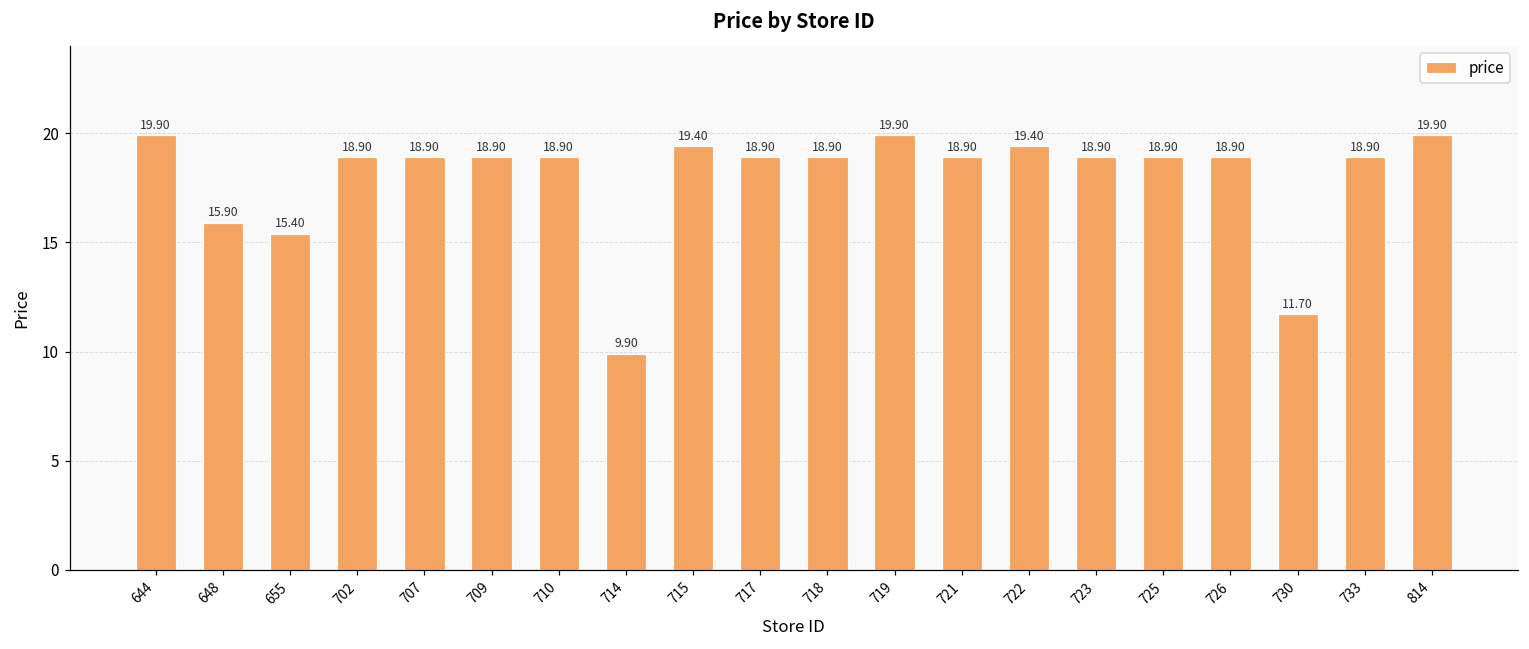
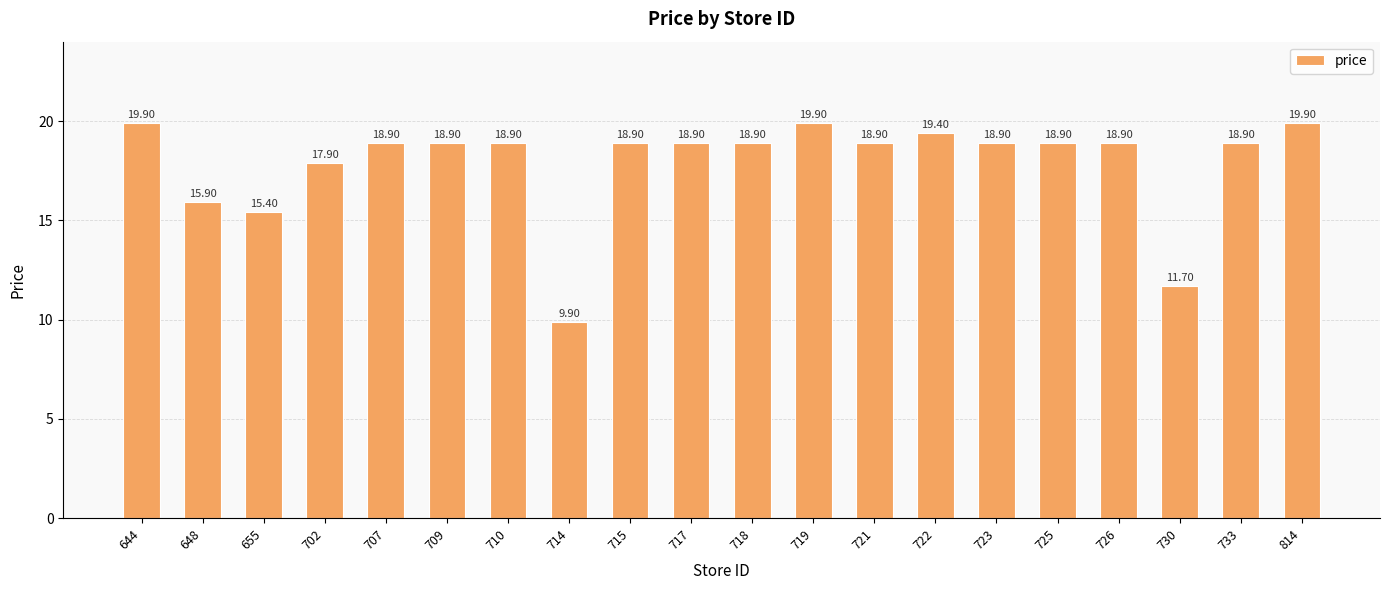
  {
    "644": 19.90,
    "648": 15.90,
    "655": 15.40,
-   "702": 18.90,
+   "702": 17.90,
    "707": 18.90,
    "709": 18.90,
    "710": 18.90,
    "714": 9.90,
-   "715": 19.40,
+   "715": 18.90,
    "717": 18.90,
    "718": 18.90,
    "719": 19.90,
    "721": 18.90,
    "722": 19.40,
    "723": 18.90,
    "725": 18.90,
    "726": 18.90,
    "730": 11.70,
    "733": 18.90,
    "814": 19.90
  }
